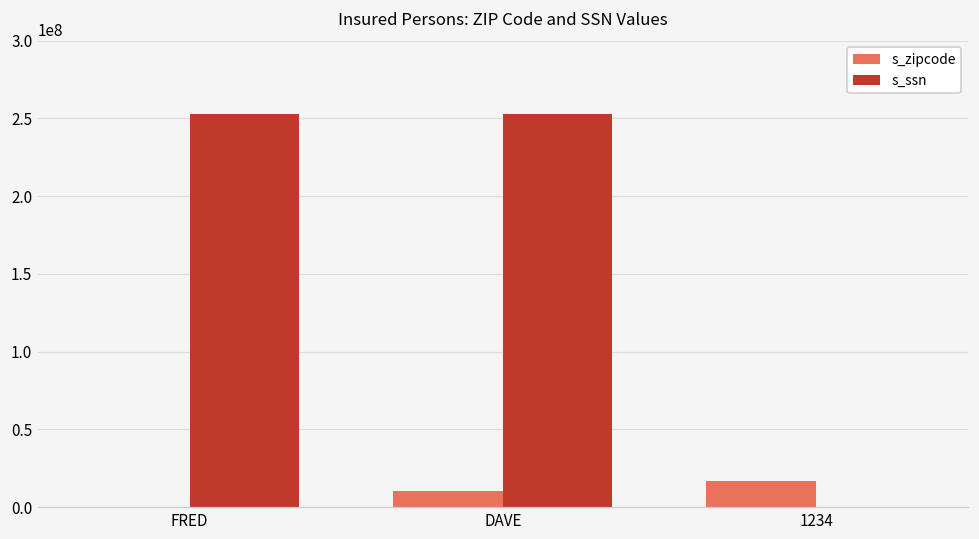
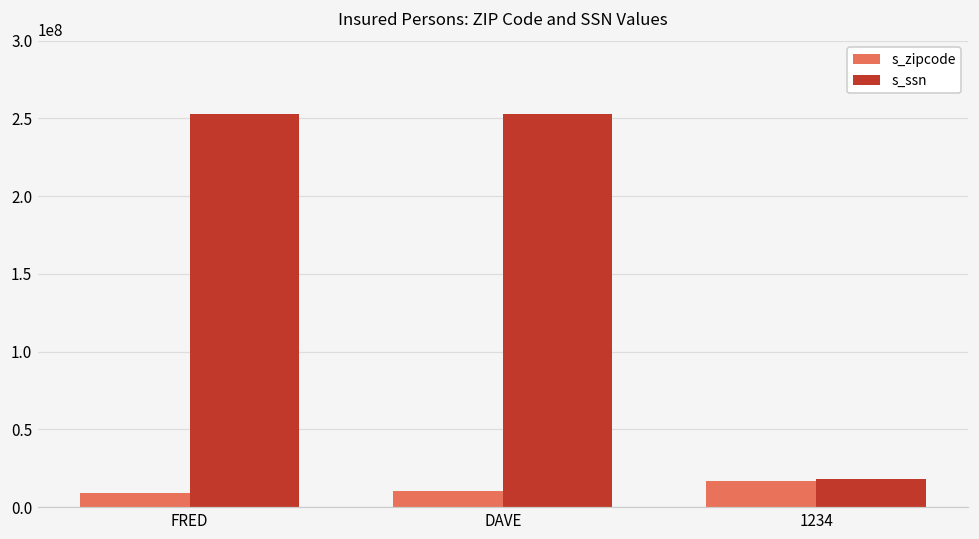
  {
    "s_zipcode": {
-     "FRED": 0,
+     "FRED": 9000000,
      "DAVE": 11000000,
      "1234": 17000000
    },
    "s_ssn": {
      "FRED": 253000000,
      "DAVE": 253000000,
-     "1234": 0
+     "1234": 18000000
    }
  }
